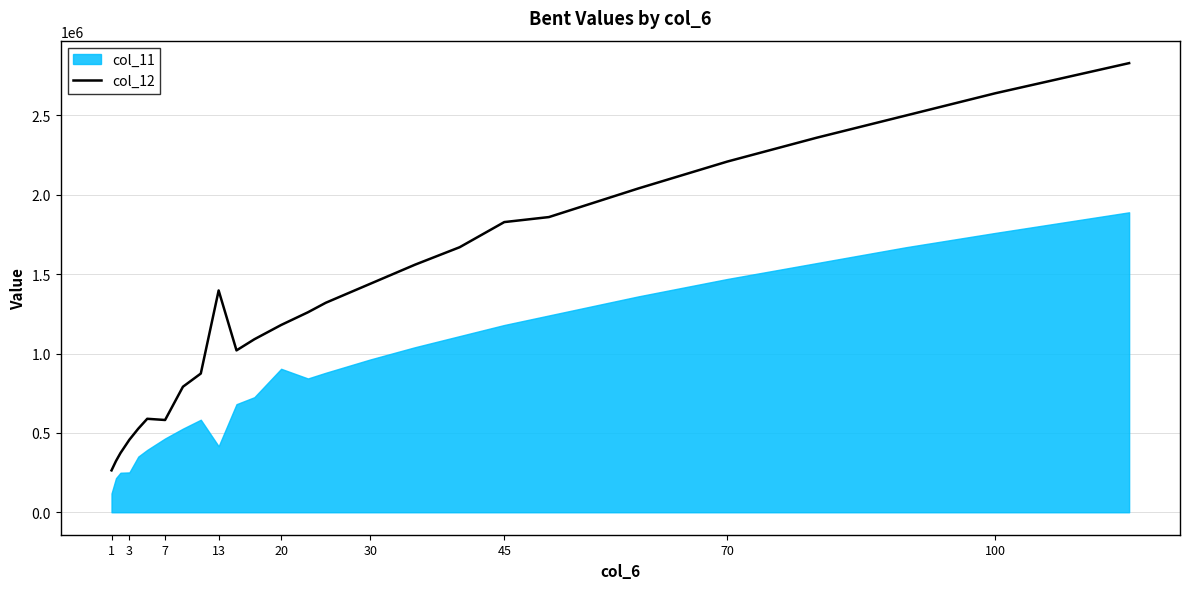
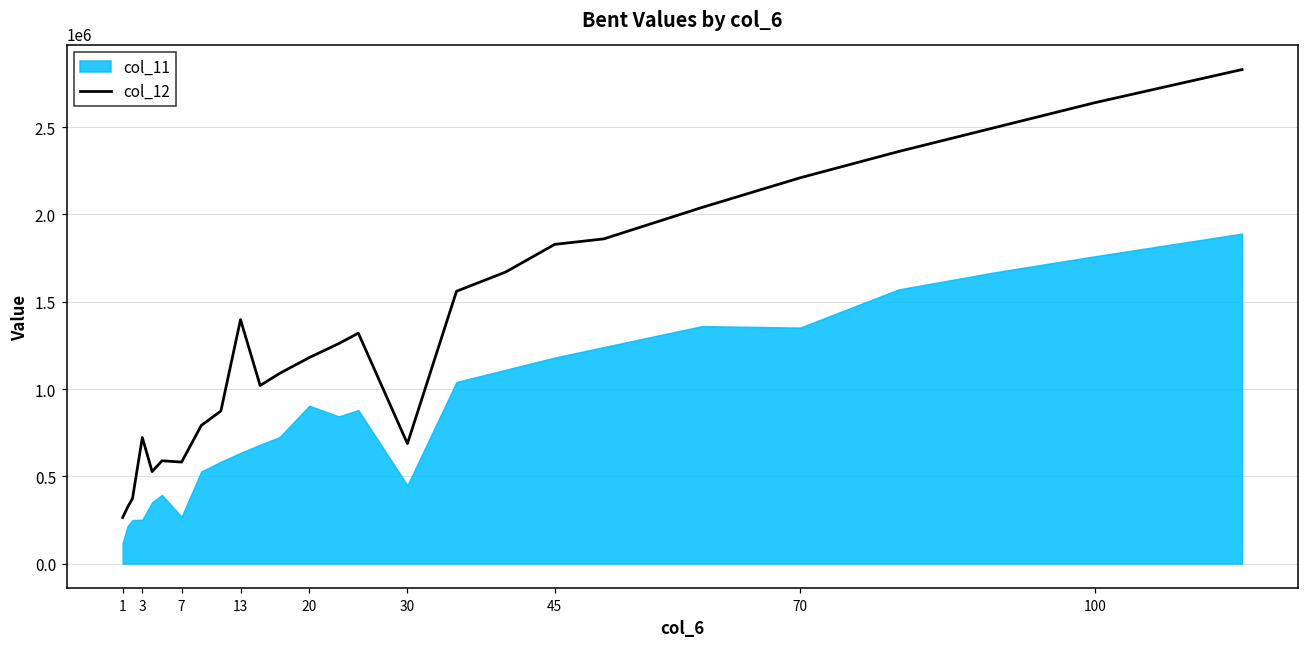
  {
    "col_12": {
      "1": 260000,
-     "3": 460000,
+     "3": 720000,
      "7": 580000,
      "13": 1400000,
      "20": 1180000,
-     "30": 1440000,
+     "30": 690000,
      "45": 1830000,
      "70": 2210000,
      "100": 2640000
    },
    "col_11": {
      "1": 120000,
      "3": 250000,
-     "7": 470000,
-     "13": 420000,
+     "7": 270000,
+     "13": 630000,
      "20": 900000,
-     "30": 960000,
+     "30": 450000,
      "45": 1180000,
-     "70": 1470000,
+     "70": 1350000,
      "100": 1760000
    }
  }
